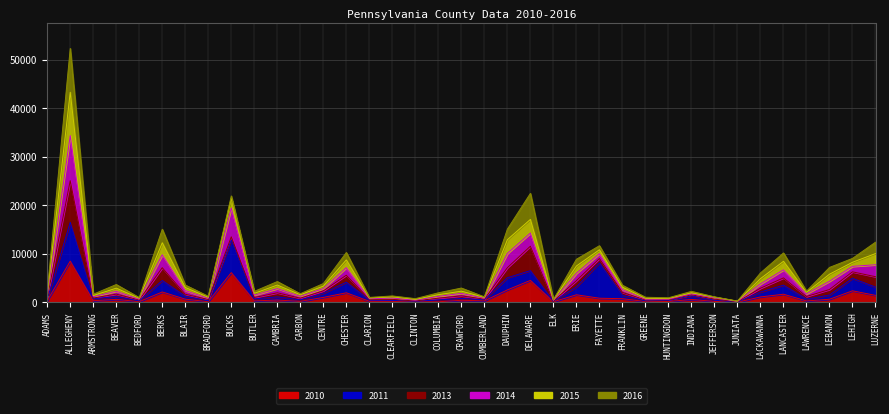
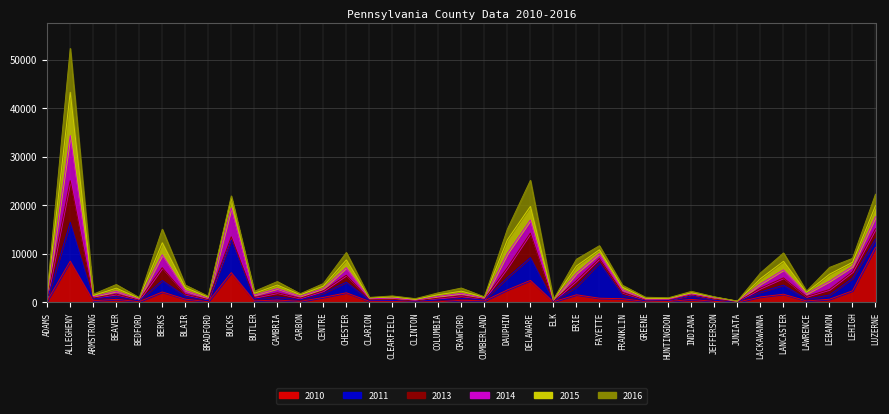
  {
    "2010": {
      "ALLEGHENY": 9000,
      "BEAVER": 1000,
      "BERKS": 2000,
      "BLAIR": 1000,
      "BUCKS": 6000,
      "CAMBRIA": 0,
      "CENTRE": 1000,
      "CHESTER": 2000,
      "DAUPHIN": 3000,
      "DELAWARE": 5000,
      "ERIE": 2000,
      "FAYETTE": 1000,
      "FRANKLIN": 1000,
      "INDIANA": 1000,
      "LACKAWANNA": 1000,
      "LANCASTER": 2000,
      "LEBANON": 1000,
      "LEHIGH": 2000,
-     "LUZERNE": 1000
+     "LUZERNE": 11000
    },
    "2011": {
      "ALLEGHENY": 8000,
      "BERKS": 2000,
      "BUCKS": 7000,
      "CAMBRIA": 1000,
      "CHESTER": 2000,
      "DAUPHIN": 3000,
-     "DELAWARE": 2000,
+     "DELAWARE": 5000,
      "ERIE": 2000,
      "FAYETTE": 7000,
      "FRANKLIN": 1000,
      "LACKAWANNA": 1000,
      "LANCASTER": 2000,
      "LEBANON": 1000,
      "LEHIGH": 3000,
      "LUZERNE": 2000
    },
    "2013": {
      "ALLEGHENY": 9000,
      "BERKS": 3000,
      "BUCKS": 1000,
      "CAMBRIA": 1000,
      "CHESTER": 1000,
      "DAUPHIN": 2000,
      "DELAWARE": 5000,
      "ERIE": 1000,
      "FAYETTE": 1000,
      "FRANKLIN": 1000,
      "LACKAWANNA": 1000,
      "LANCASTER": 2000,
      "LAWRENCE": 1000,
      "LEBANON": 1000,
      "LEHIGH": 1000,
      "LUZERNE": 2000
    },
    "2014": {
      "ALLEGHENY": 9000,
      "BEAVER": 1000,
      "BERKS": 3000,
      "BLAIR": 1000,
      "BUCKS": 6000,
      "CAMBRIA": 1000,
      "CHESTER": 2000,
      "DAUPHIN": 3000,
      "DELAWARE": 3000,
      "ERIE": 2000,
      "FAYETTE": 1000,
      "LACKAWANNA": 1000,
      "LANCASTER": 2000,
      "LEBANON": 2000,
      "LEHIGH": 1000,
      "LUZERNE": 2000
    },
    "2015": {
      "ALLEGHENY": 9000,
      "BEAVER": 1000,
      "BERKS": 2000,
      "CAMBRIA": 1000,
      "CHESTER": 2000,
      "DAUPHIN": 3000,
      "DELAWARE": 3000,
      "ERIE": 2000,
      "FAYETTE": 1000,
      "LACKAWANNA": 1000,
      "LANCASTER": 2000,
      "LEBANON": 1000,
      "LEHIGH": 1000,
      "LUZERNE": 2000
    },
    "2016": {
      "ALLEGHENY": 9000,
      "BEAVER": 1000,
      "BERKS": 3000,
      "CAMBRIA": 1000,
      "CENTRE": 1000,
      "CHESTER": 2000,
      "CRAWFORD": 1000,
      "DAUPHIN": 2000,
      "DELAWARE": 5000,
      "ERIE": 1000,
      "FAYETTE": 1000,
      "LACKAWANNA": 1000,
      "LANCASTER": 2000,
      "LEBANON": 1000,
      "LEHIGH": 1000,
      "LUZERNE": 2000
    }
  }
